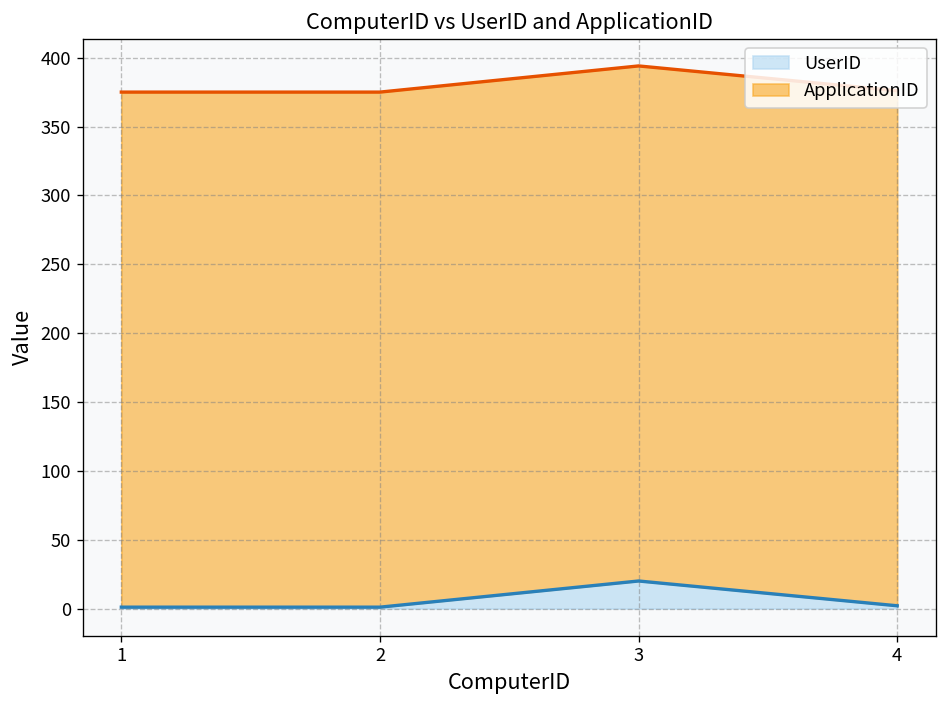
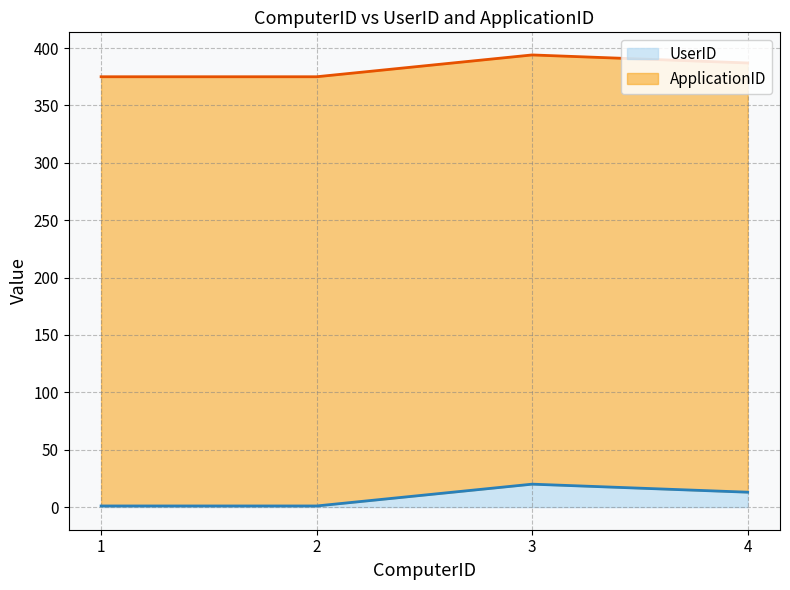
  {
    "UserID": {
      "1": 1,
      "2": 1,
      "3": 20,
-     "4": 2
+     "4": 13
    },
    "ApplicationID": {
      "1": 374,
      "2": 374,
      "3": 374
    }
  }
